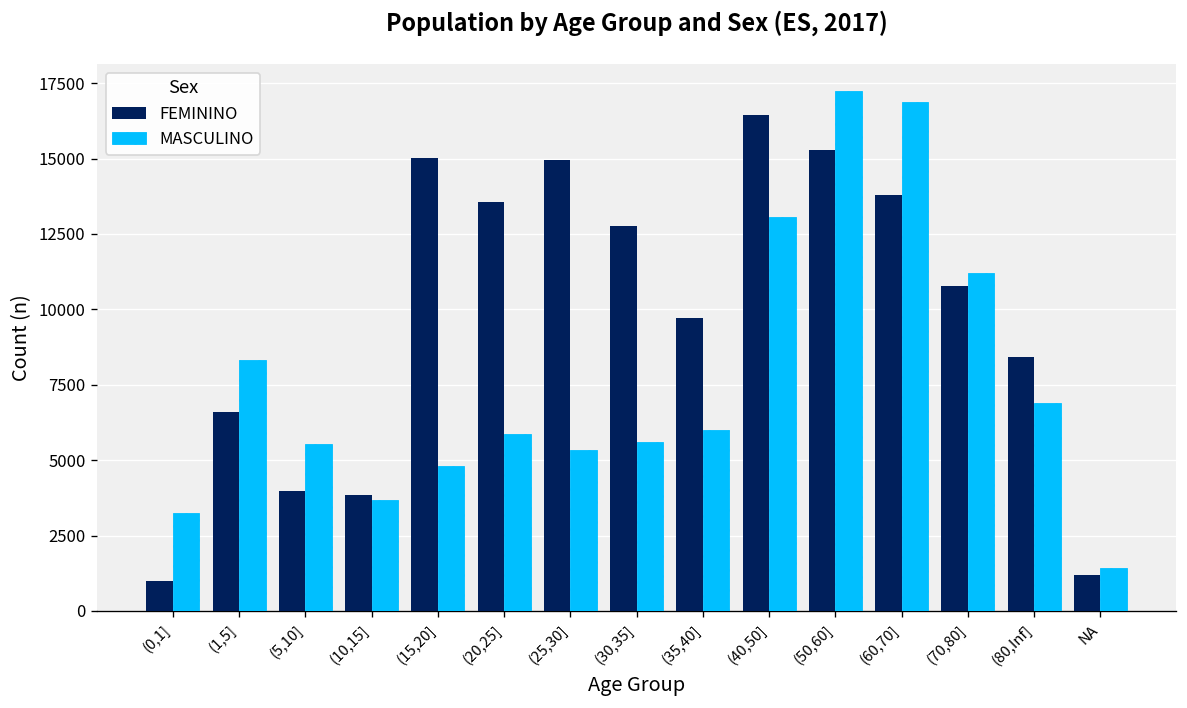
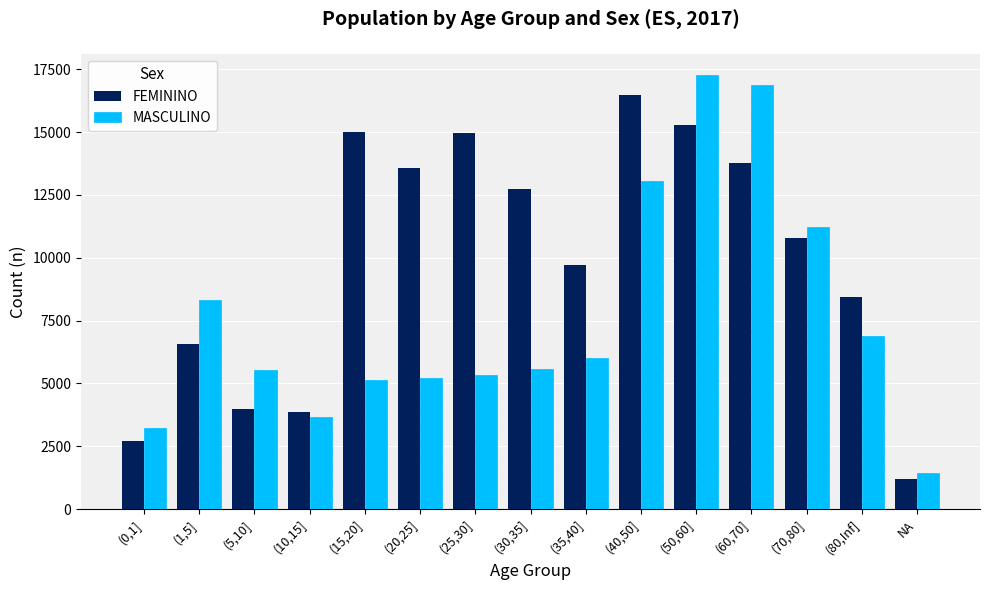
  {
    "FEMININO": {
-     "(0,1]": 1000,
+     "(0,1]": 2700,
      "(1,5]": 6600,
      "(5,10]": 4000,
      "(10,15]": 3900,
      "(15,20]": 15000,
      "(20,25]": 13600,
      "(25,30]": 15000,
      "(30,35]": 12800,
      "(35,40]": 9700,
      "(40,50]": 16500,
      "(50,60]": 15300,
      "(60,70]": 13800,
      "(70,80]": 10800,
      "(80,Inf]": 8400,
      "NA": 1200
    },
    "MASCULINO": {
      "(0,1]": 3200,
      "(1,5]": 8300,
      "(5,10]": 5500,
      "(10,15]": 3700,
-     "(15,20]": 4800,
-     "(20,25]": 5900,
+     "(15,20]": 5100,
+     "(20,25]": 5200,
      "(25,30]": 5300,
      "(30,35]": 5600,
      "(35,40]": 6000,
      "(40,50]": 13000,
      "(50,60]": 17300,
      "(60,70]": 16900,
      "(70,80]": 11200,
      "(80,Inf]": 6900,
      "NA": 1400
    }
  }
